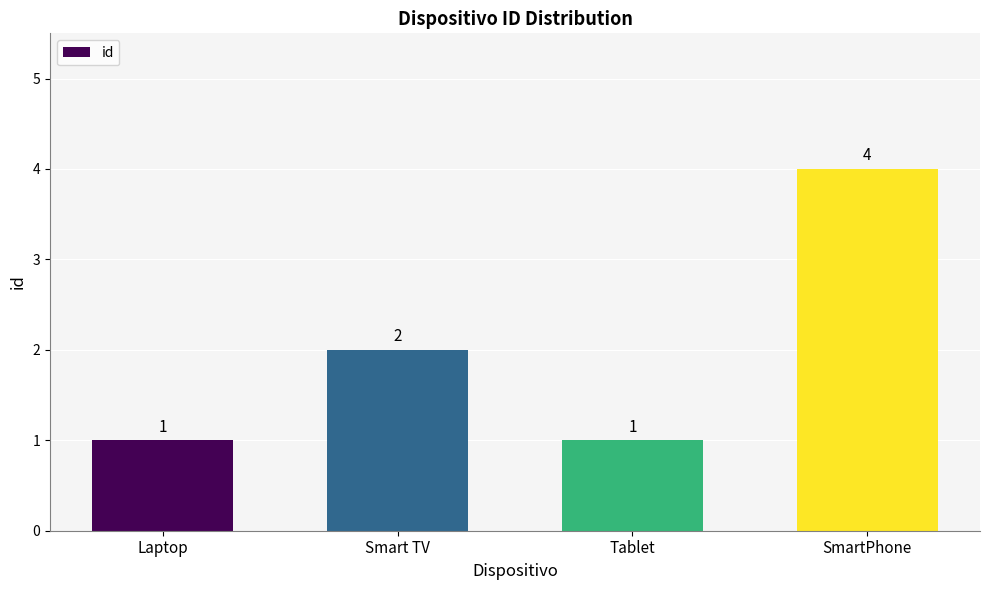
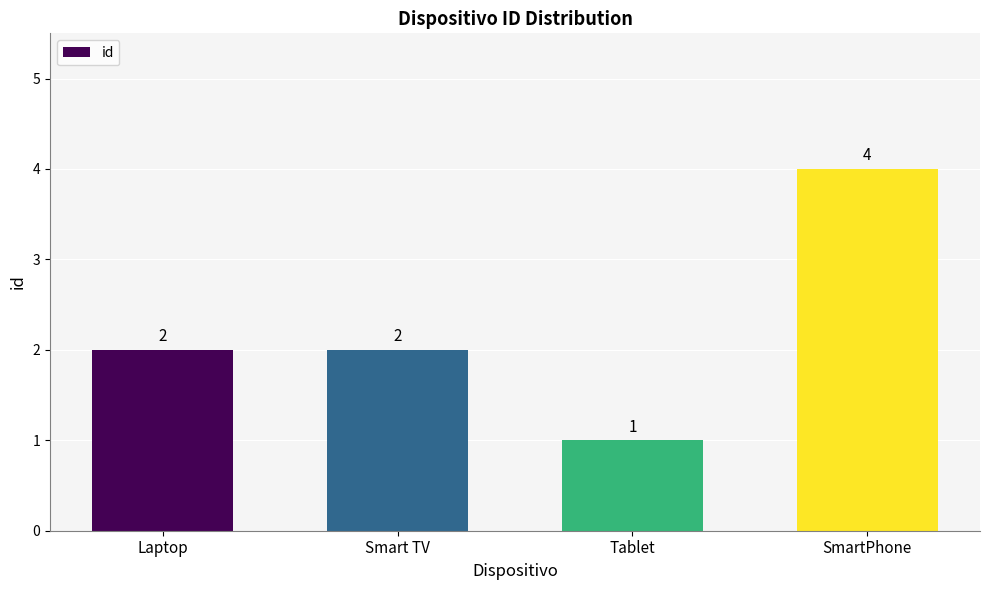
  {
-   "Laptop": 1,
+   "Laptop": 2,
    "Smart TV": 2,
    "Tablet": 1,
    "SmartPhone": 4
  }
